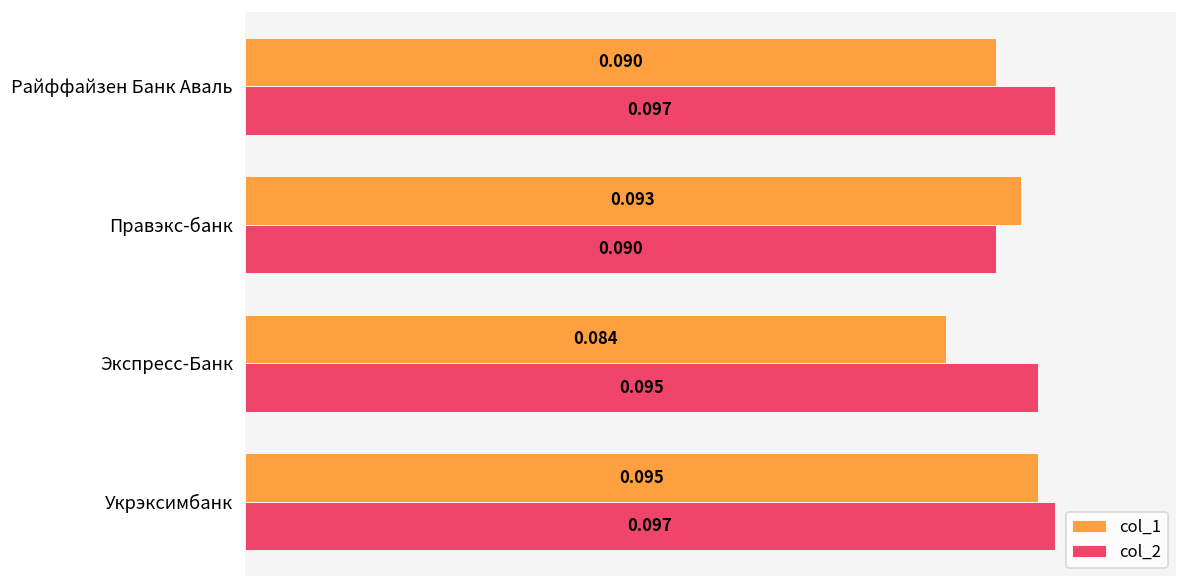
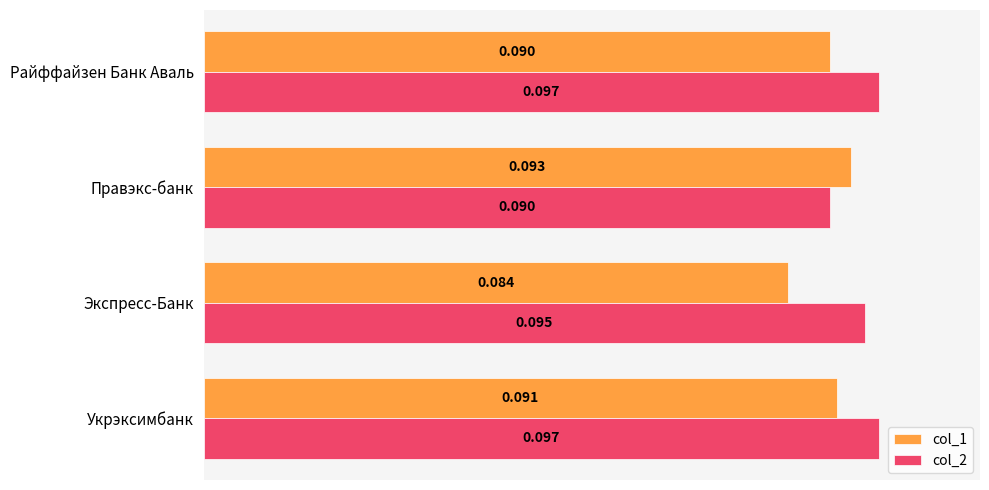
  {
    "col_1": {
      "Райффайзен Банк Аваль": 0.090,
      "Правэкс-банк": 0.093,
      "Экспресс-Банк": 0.084,
-     "Укрэксимбанк": 0.095
+     "Укрэксимбанк": 0.091
    },
    "col_2": {
      "Райффайзен Банк Аваль": 0.097,
      "Правэкс-банк": 0.090,
      "Экспресс-Банк": 0.095,
      "Укрэксимбанк": 0.097
    }
  }
